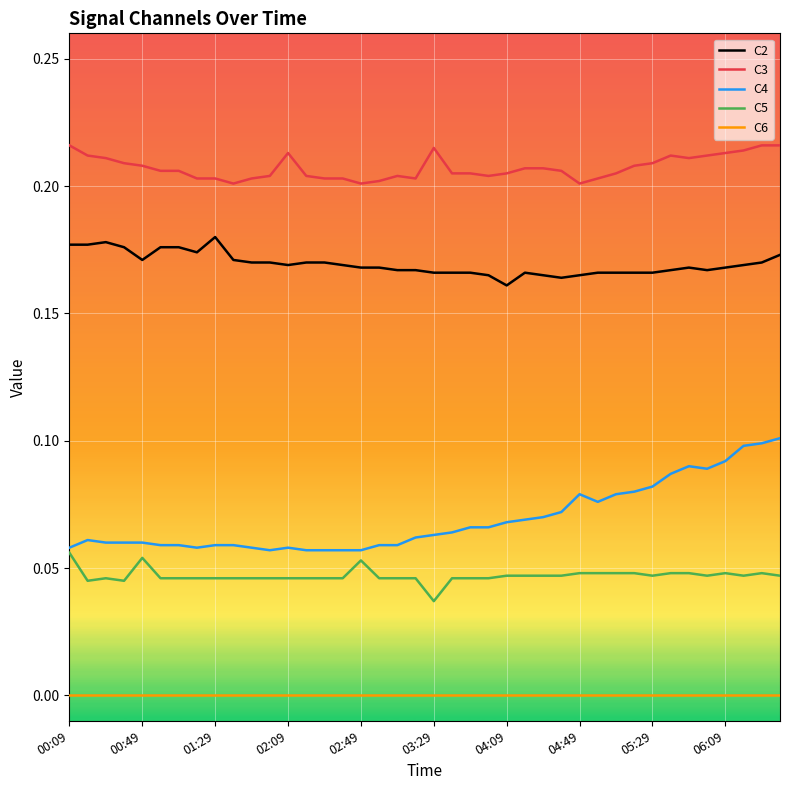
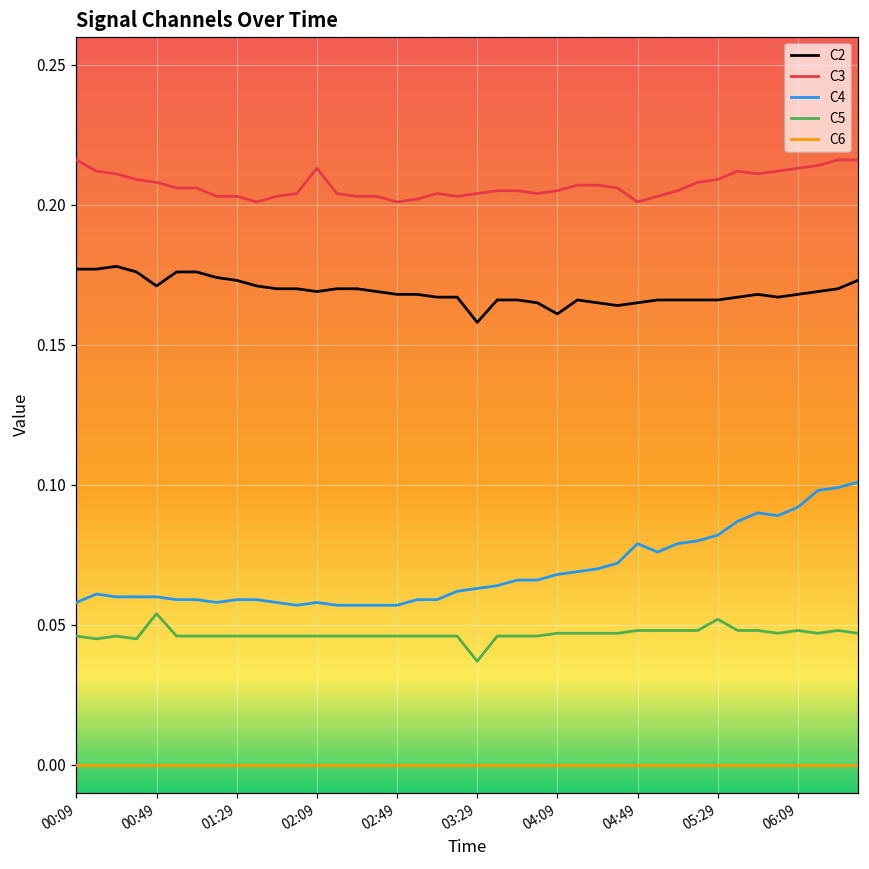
  {
    "C2": {
      "00:09": 0.177,
      "00:49": 0.171,
-     "01:29": 0.180,
+     "01:29": 0.173,
      "02:09": 0.169,
      "02:49": 0.168,
-     "03:29": 0.166,
+     "03:29": 0.158,
      "04:09": 0.161,
      "04:49": 0.165,
      "05:29": 0.166,
      "06:09": 0.168
    },
    "C3": {
      "00:09": 0.216,
      "00:49": 0.208,
      "01:29": 0.203,
      "02:09": 0.213,
      "02:49": 0.201,
-     "03:29": 0.215,
+     "03:29": 0.204,
      "04:09": 0.205,
      "04:49": 0.201,
      "05:29": 0.209,
      "06:09": 0.213
    },
    "C4": {
      "00:09": 0.058,
      "00:49": 0.060,
      "01:29": 0.059,
      "02:09": 0.058,
      "02:49": 0.057,
      "03:29": 0.063,
      "04:09": 0.068,
      "04:49": 0.079,
      "05:29": 0.082,
      "06:09": 0.092
    },
    "C5": {
-     "00:09": 0.056,
+     "00:09": 0.046,
      "00:49": 0.054,
      "01:29": 0.046,
      "02:09": 0.046,
-     "02:49": 0.053,
+     "02:49": 0.046,
      "03:29": 0.037,
      "04:09": 0.047,
      "04:49": 0.048,
-     "05:29": 0.047,
+     "05:29": 0.052,
      "06:09": 0.048
    },
    "C6": {
      "00:09": 0.000,
      "00:49": 0.000,
      "01:29": 0.000,
      "02:09": 0.000,
      "02:49": 0.000,
      "03:29": 0.000,
      "04:09": 0.000,
      "04:49": 0.000,
      "05:29": 0.000,
      "06:09": 0.000
    }
  }
